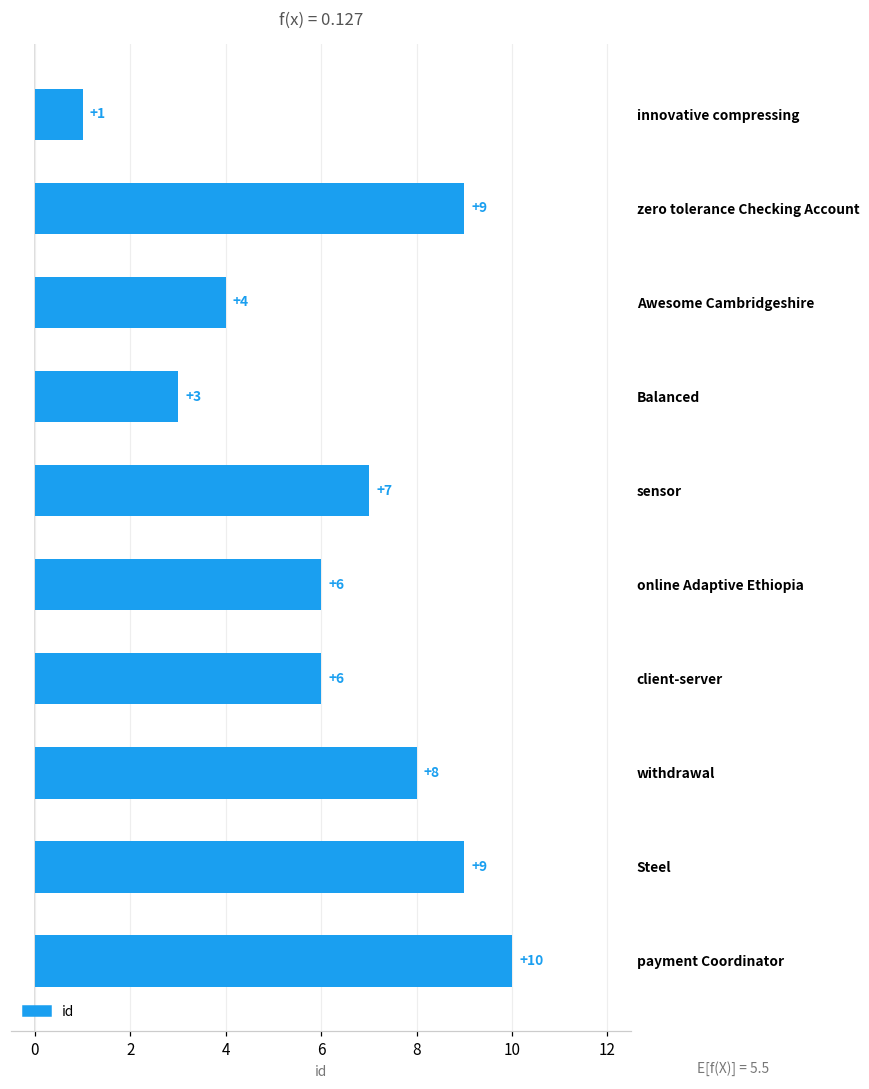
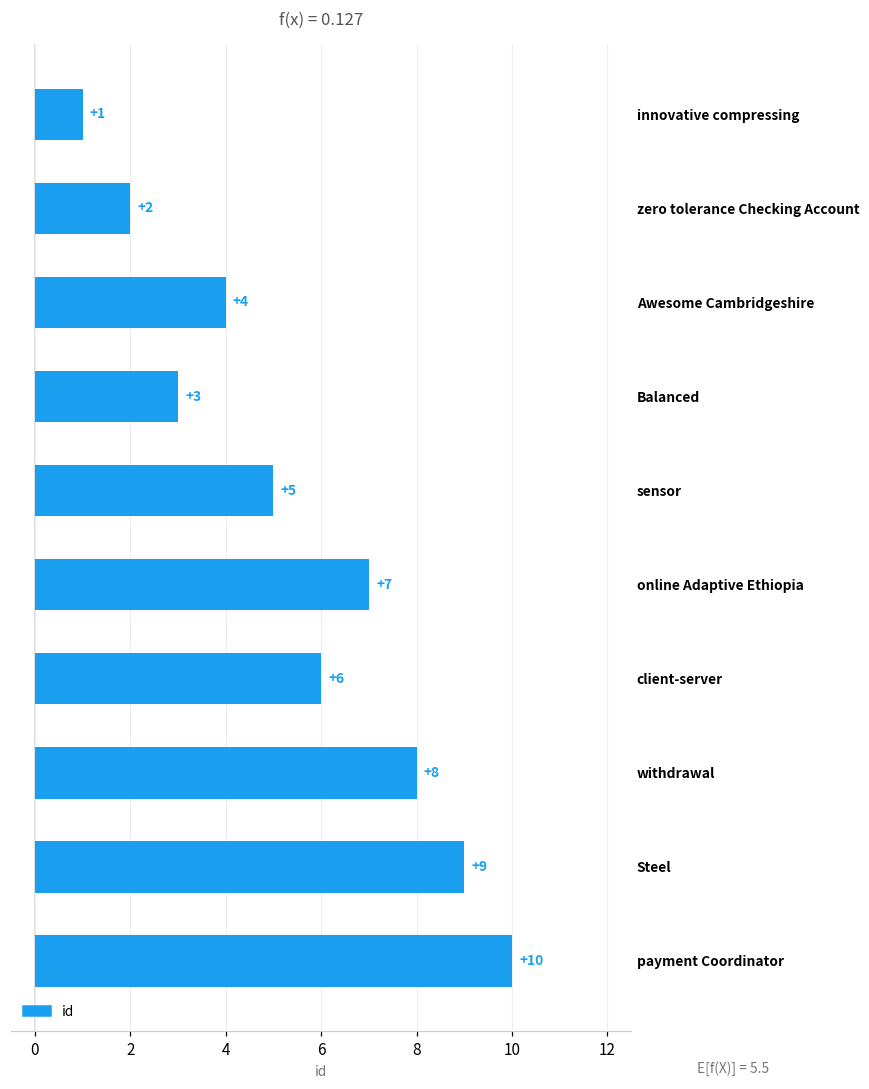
  {
    "innovative compressing": "+1",
-   "zero tolerance Checking Account": "+9",
+   "zero tolerance Checking Account": "+2",
    "Awesome Cambridgeshire": "+4",
    "Balanced": "+3",
-   "sensor": "+7",
-   "online Adaptive Ethiopia": "+6",
+   "sensor": "+5",
+   "online Adaptive Ethiopia": "+7",
    "client-server": "+6",
    "withdrawal": "+8",
    "Steel": "+9",
    "payment Coordinator": "+10"
  }
